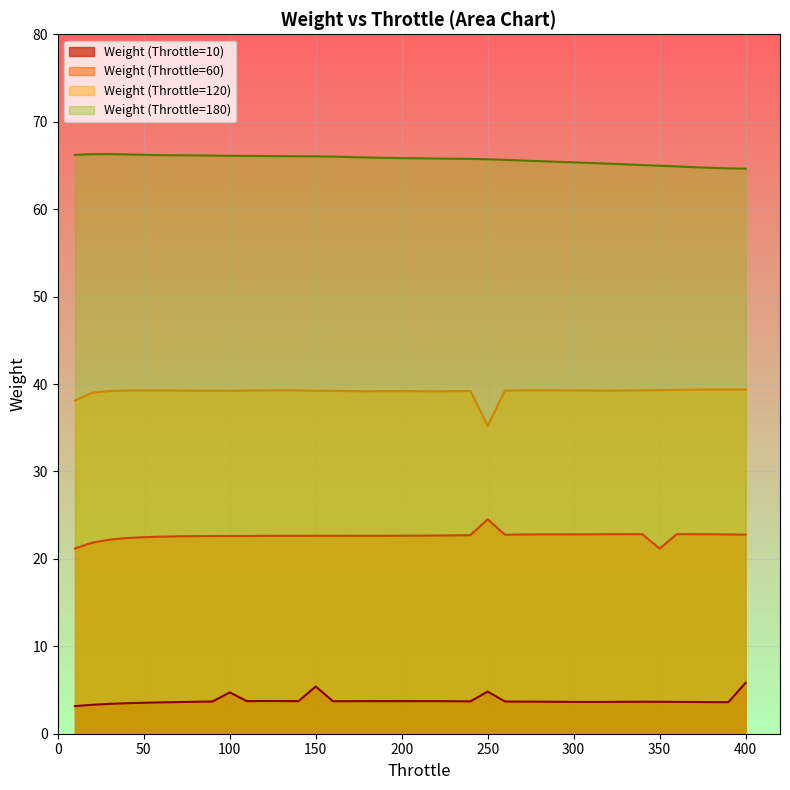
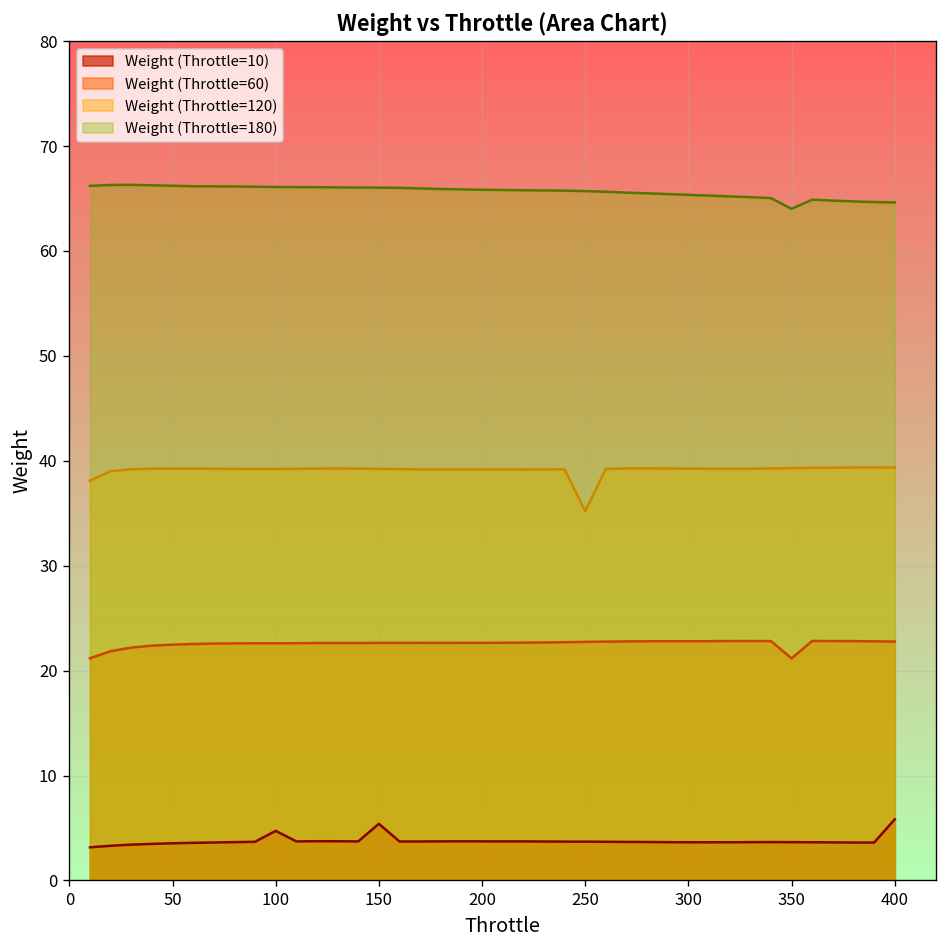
  {
    "Weight (Throttle=10)": {
      "50": 4,
      "100": 5,
      "150": 5,
      "200": 4,
-     "250": 5,
+     "250": 4,
      "300": 4,
      "350": 4,
      "400": 6
    },
    "Weight (Throttle=60)": {
      "50": 22,
      "100": 23,
      "150": 23,
      "200": 23,
-     "250": 25,
+     "250": 23,
      "300": 23,
      "350": 21,
      "400": 23
    },
    "Weight (Throttle=120)": {
      "50": 39,
      "100": 39,
      "150": 39,
      "200": 39,
      "250": 35,
      "300": 39,
      "350": 39,
      "400": 39
    },
    "Weight (Throttle=180)": {
      "50": 66,
      "100": 66,
      "150": 66,
      "200": 66,
      "250": 66,
      "300": 65,
-     "350": 65,
+     "350": 64,
      "400": 65
    }
  }
